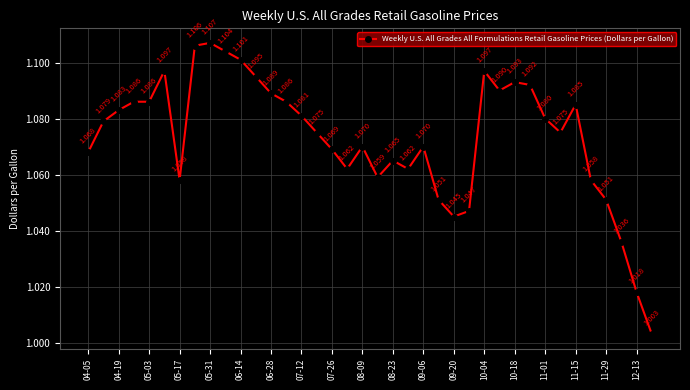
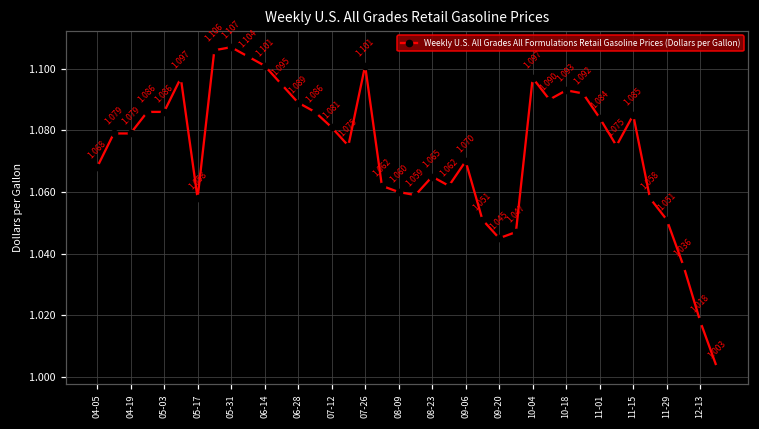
  {
    "04-05": 1.068,
-   "04-19": 1.083,
+   "04-19": 1.079,
    "05-17": 1.058,
    "06-14": 1.101,
    "06-28": 1.089,
    "07-12": 1.081,
-   "07-26": 1.069,
-   "08-09": 1.070,
+   "07-26": 1.101,
+   "08-09": 1.060,
    "08-23": 1.065,
    "09-06": 1.070,
    "09-20": 1.045,
-   "11-01": 1.080,
+   "11-01": 1.084,
    "11-15": 1.085,
    "11-29": 1.051,
    "12-13": 1.018
  }
